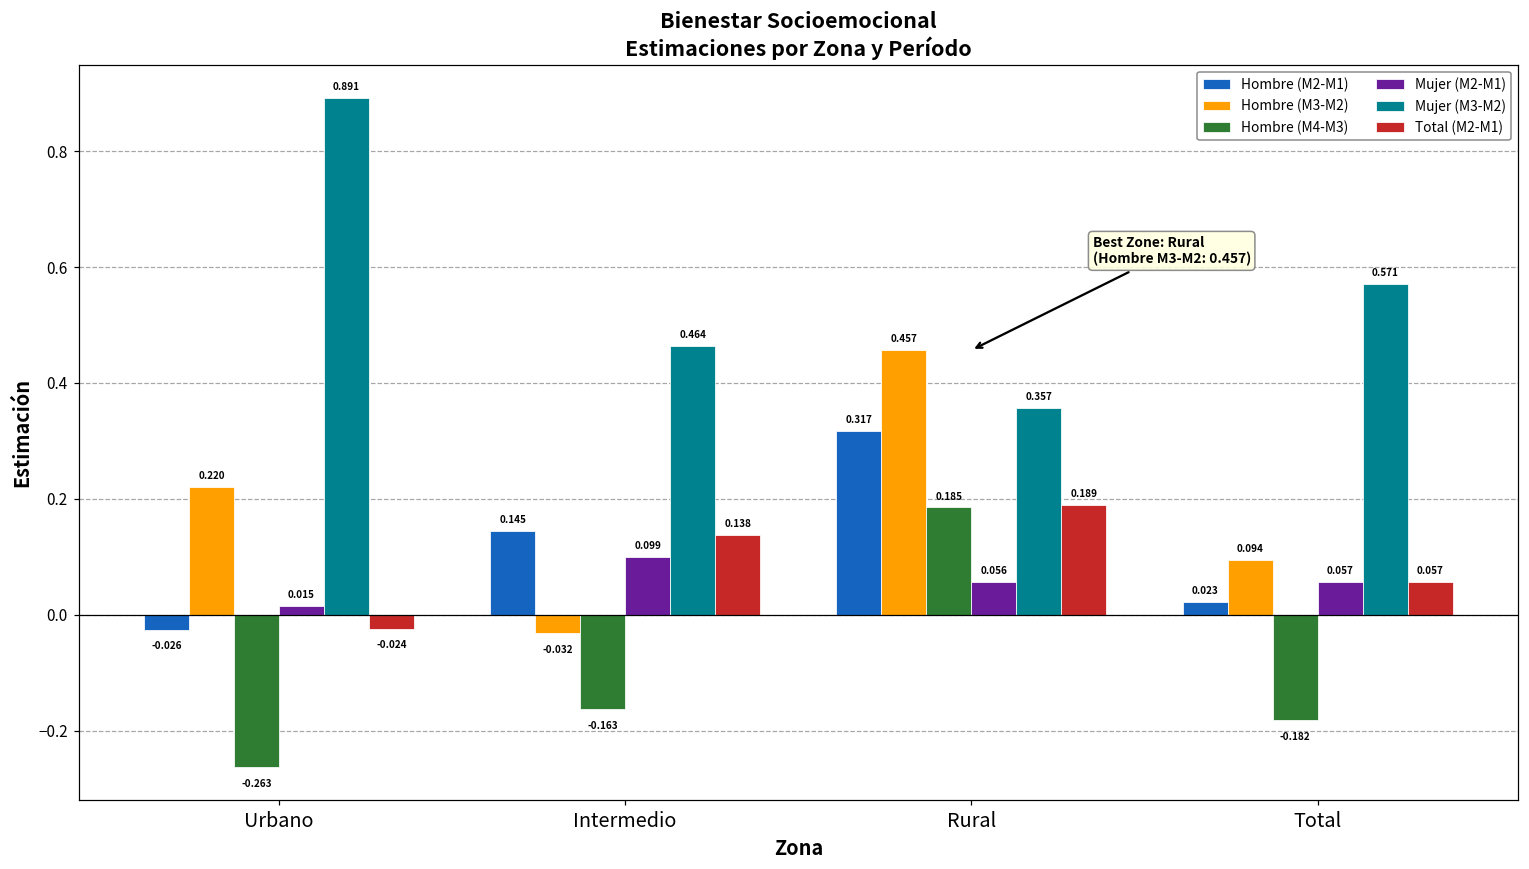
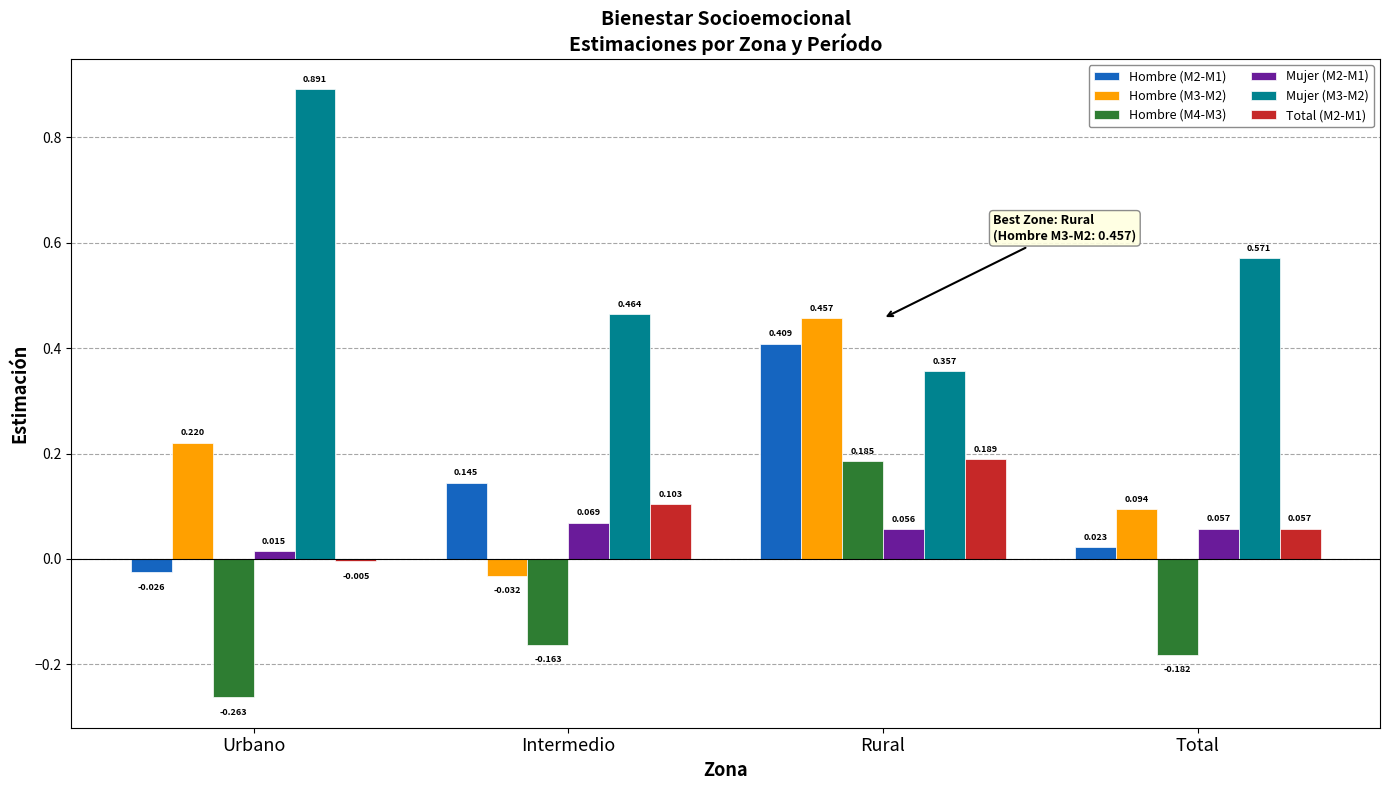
  {
    "Hombre (M2-M1)": {
      "Urbano": -0.026,
      "Intermedio": 0.145,
-     "Rural": 0.317,
+     "Rural": 0.409,
      "Total": 0.023
    },
    "Hombre (M3-M2)": {
      "Urbano": 0.220,
      "Intermedio": -0.032,
      "Rural": 0.457,
      "Total": 0.094
    },
    "Hombre (M4-M3)": {
      "Urbano": -0.263,
      "Intermedio": -0.163,
      "Rural": 0.185,
      "Total": -0.182
    },
    "Mujer (M2-M1)": {
      "Urbano": 0.015,
-     "Intermedio": 0.099,
+     "Intermedio": 0.069,
      "Rural": 0.056,
      "Total": 0.057
    },
    "Mujer (M3-M2)": {
      "Urbano": 0.891,
      "Intermedio": 0.464,
      "Rural": 0.357,
      "Total": 0.571
    },
    "Total (M2-M1)": {
-     "Urbano": -0.024,
-     "Intermedio": 0.138,
+     "Urbano": -0.005,
+     "Intermedio": 0.103,
      "Rural": 0.189,
      "Total": 0.057
    }
  }
